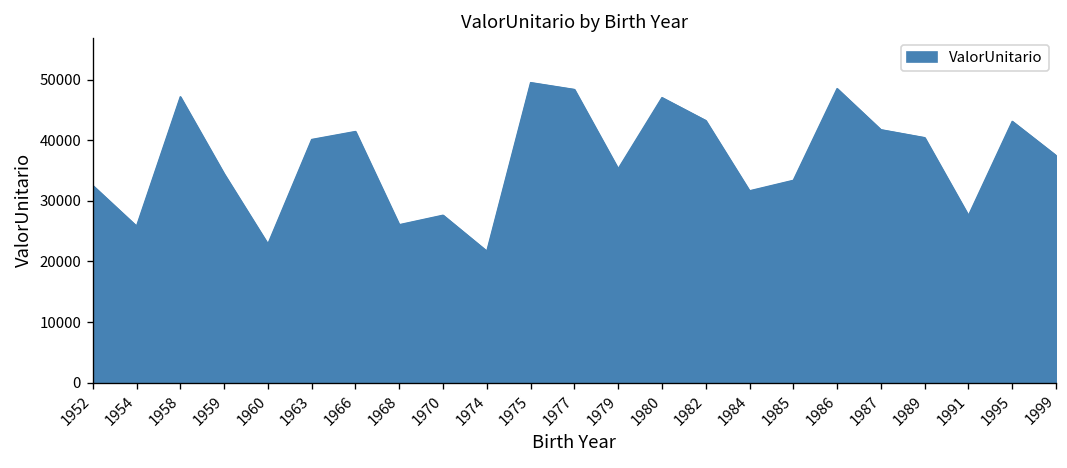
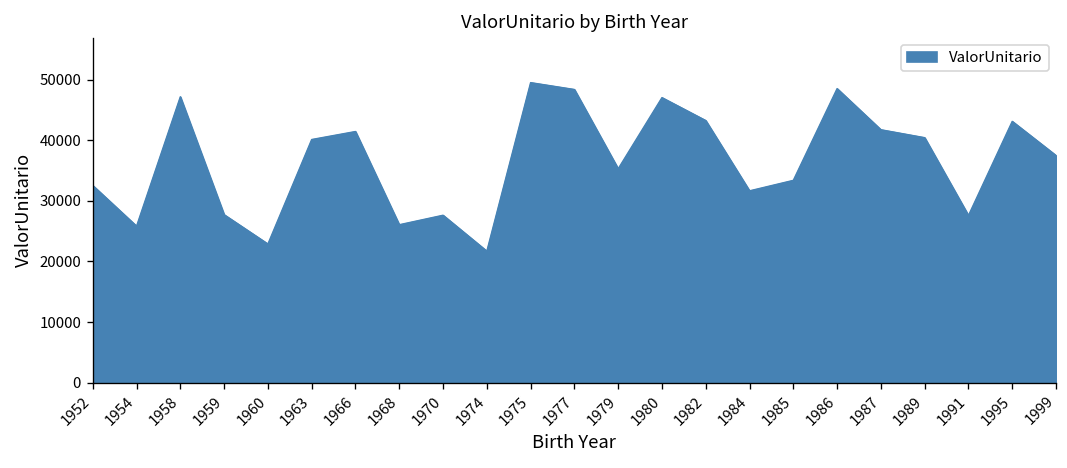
  {
    "1952": 33000,
    "1954": 26000,
    "1958": 47000,
-   "1959": 34000,
+   "1959": 28000,
    "1960": 23000,
    "1963": 40000,
    "1966": 41000,
    "1968": 26000,
    "1970": 28000,
    "1974": 22000,
    "1975": 50000,
    "1977": 48000,
    "1979": 35000,
    "1980": 47000,
    "1982": 43000,
    "1984": 32000,
    "1985": 33000,
    "1986": 49000,
    "1987": 42000,
    "1989": 40000,
    "1991": 28000,
    "1995": 43000,
    "1999": 37000
  }
